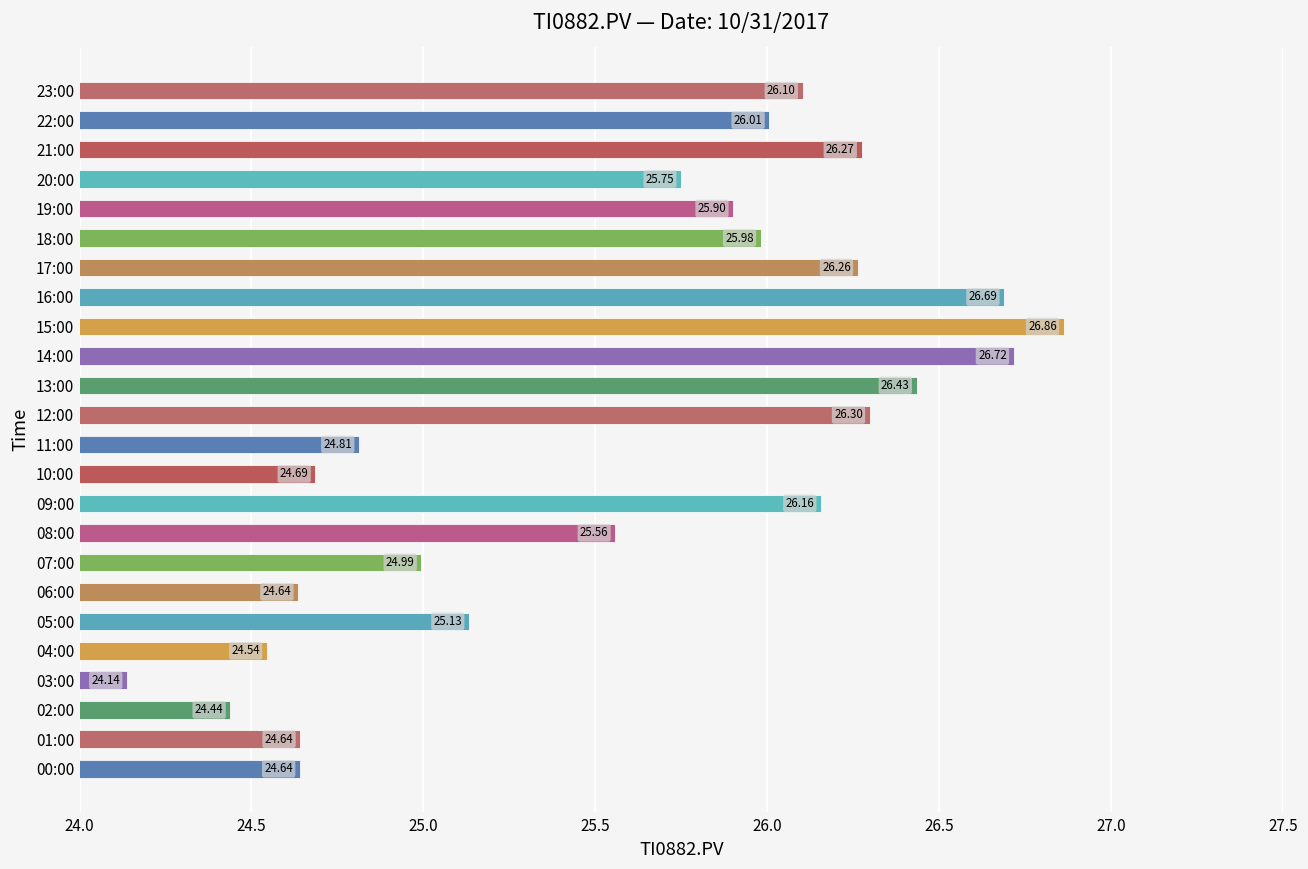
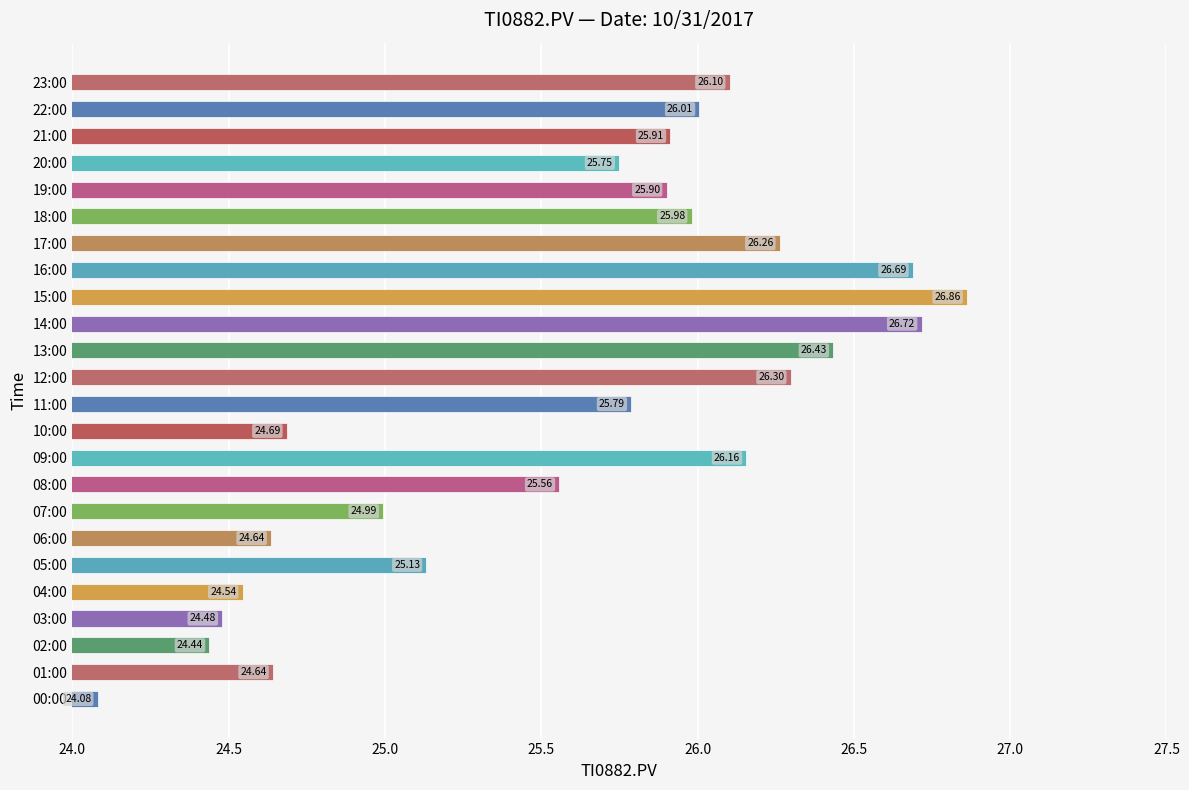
  {
-   "21:00": 26.27,
-   "11:00": 24.81,
-   "03:00": 24.14,
-   "00:00": 24.64
+   "21:00": 25.91,
+   "11:00": 25.79,
+   "03:00": 24.48,
+   "00:00": 24.08
  }
